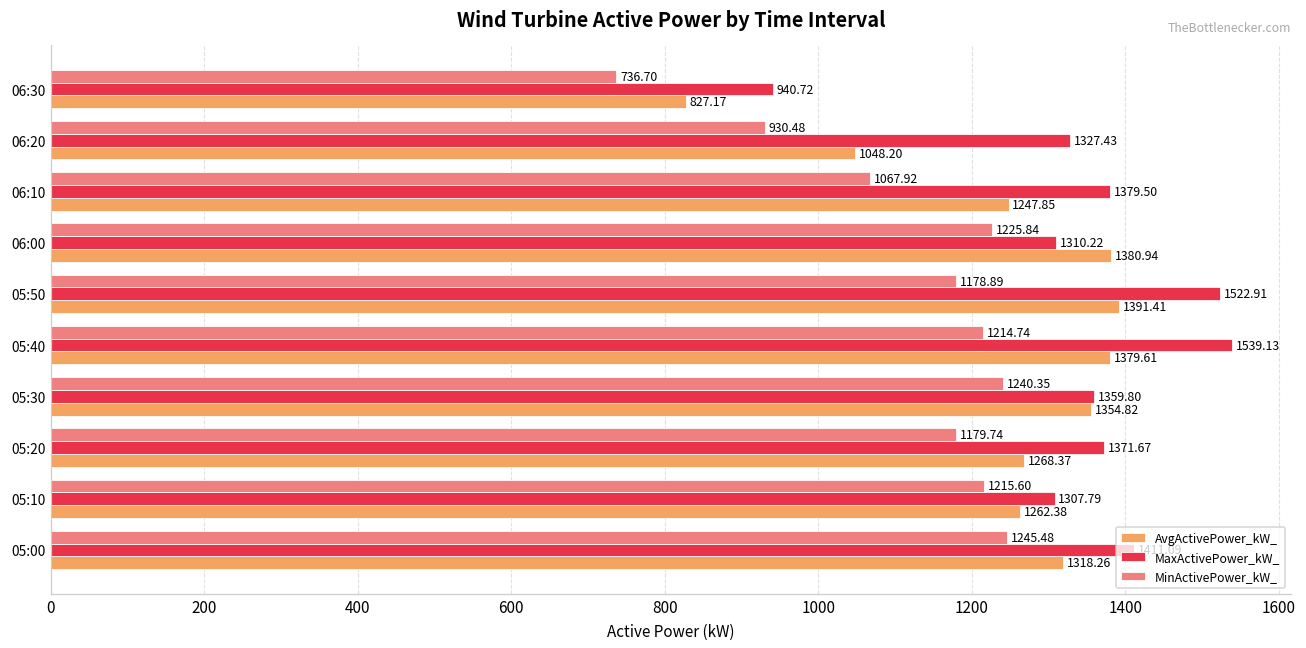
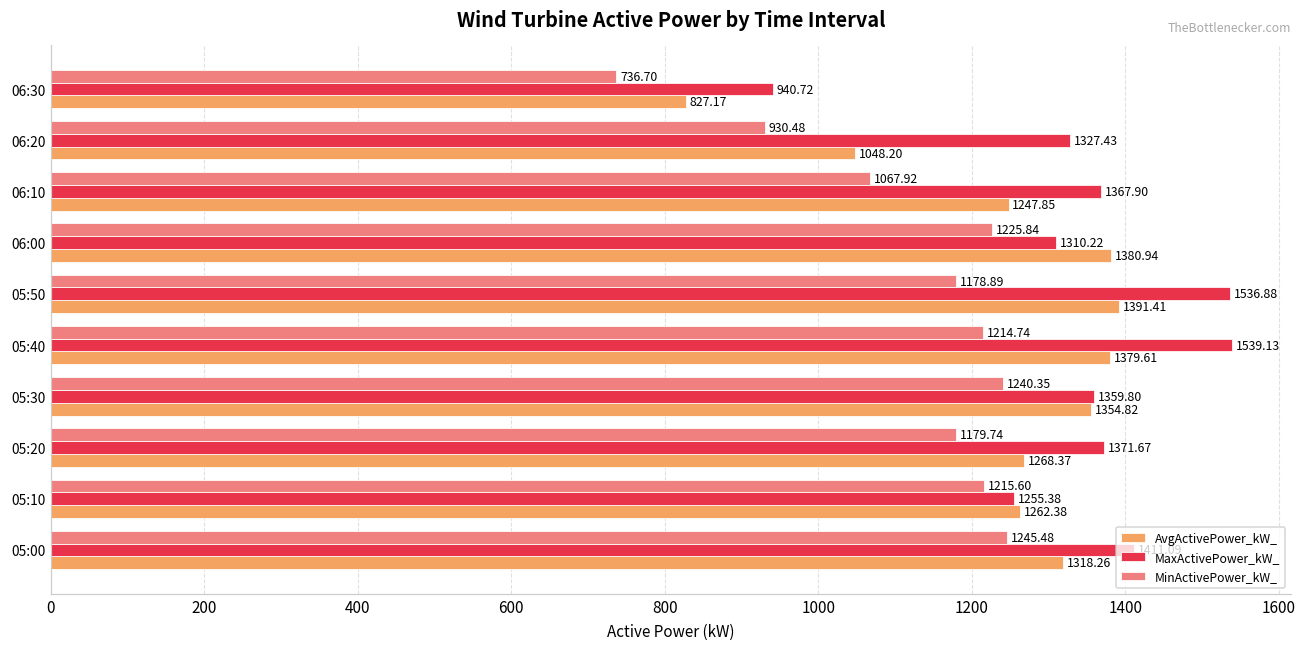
  {
    "MaxActivePower_kW_": {
      "06:30": 940.72,
      "06:20": 1327.43,
-     "06:10": 1379.50,
+     "06:10": 1367.90,
      "06:00": 1310.22,
-     "05:50": 1522.91,
+     "05:50": 1536.88,
      "05:40": 1539.13,
      "05:30": 1359.80,
      "05:20": 1371.67,
-     "05:10": 1307.79
+     "05:10": 1255.38
    }
  }
